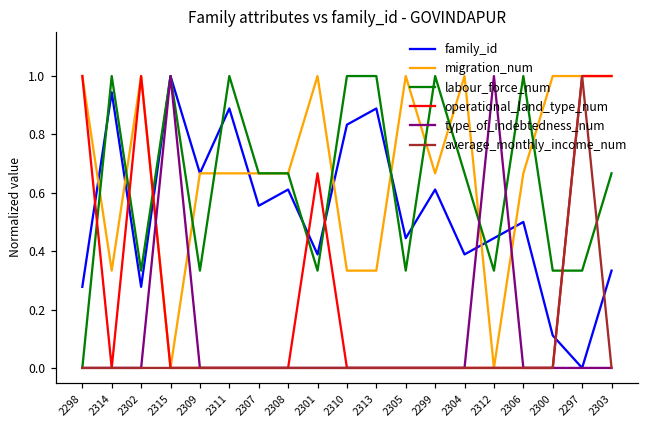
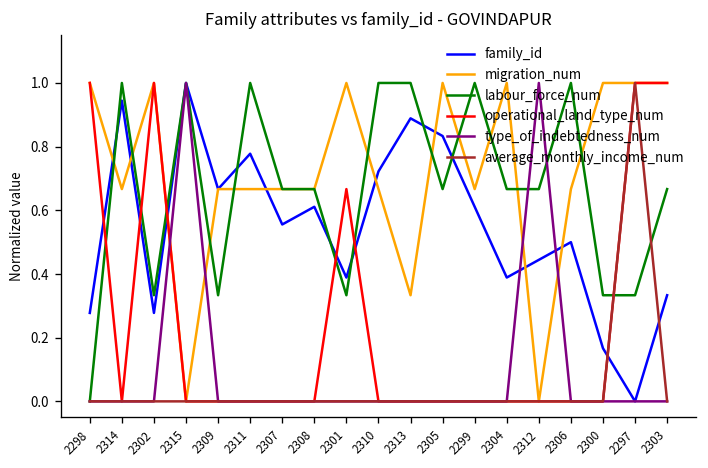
  {
    "family_id": {
      "2298": 0.28,
      "2314": 0.94,
      "2302": 0.28,
-     "2311": 0.89,
+     "2311": 0.78,
      "2307": 0.56,
      "2308": 0.61,
      "2301": 0.39,
-     "2310": 0.83,
+     "2310": 0.72,
      "2313": 0.89,
-     "2305": 0.44,
+     "2305": 0.83,
      "2299": 0.61,
      "2304": 0.39,
      "2312": 0.44,
      "2306": 0.50,
-     "2300": 0.11,
+     "2300": 0.17,
      "2303": 0.33
    },
    "migration_num": {
-     "2314": 0.33,
+     "2314": 0.67,
      "2311": 0.67,
      "2301": 1.00,
-     "2310": 0.33,
+     "2310": 0.67,
      "2313": 0.33,
      "2305": 1.00,
      "2299": 0.67,
      "2304": 1.00,
      "2306": 0.67,
      "2300": 1.00
    },
    "labour_force_num": {
      "2314": 1.00,
      "2302": 0.33,
      "2309": 0.33,
      "2311": 1.00,
      "2301": 0.33,
      "2310": 1.00,
      "2313": 1.00,
-     "2305": 0.33,
+     "2305": 0.67,
      "2299": 1.00,
      "2304": 0.67,
-     "2312": 0.33,
+     "2312": 0.67,
      "2306": 1.00,
      "2300": 0.33,
      "2297": 0.33,
      "2303": 0.67
    },
    "operational_land_type_num": {
      "2301": 0.67
    },
    "type_of_indebtedness_num": {
      "2312": 1.00
    }
  }
